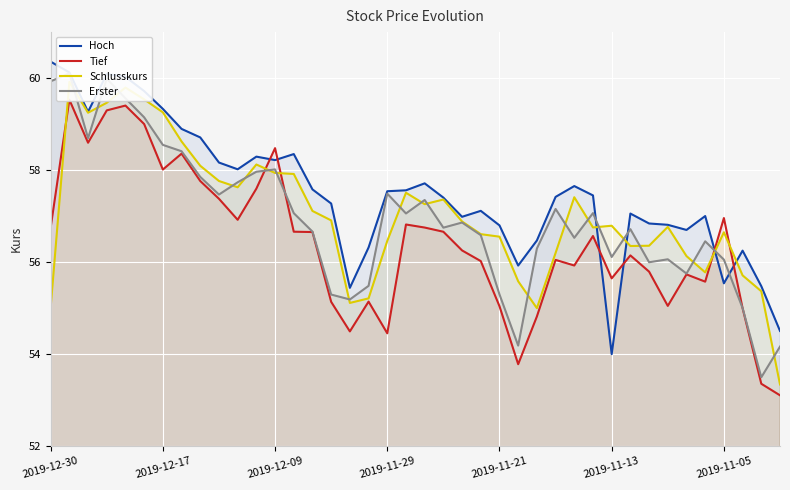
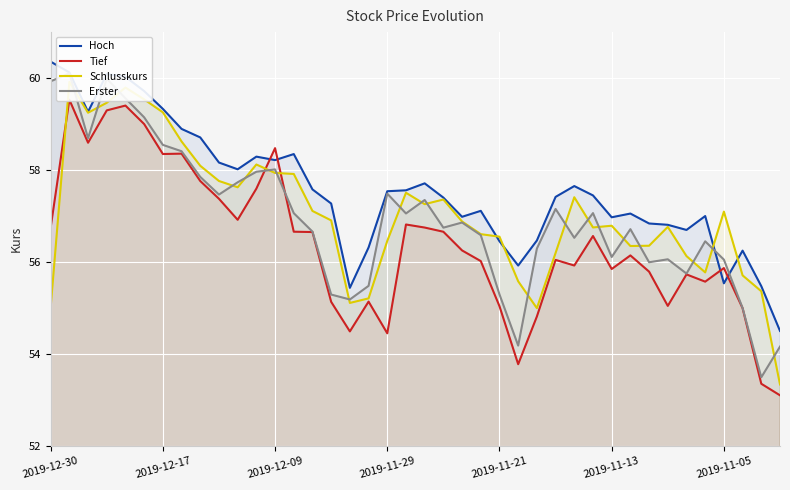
  {
    "Hoch": {
      "2019-12-30": 60.4,
      "2019-12-17": 59.3,
      "2019-12-09": 58.2,
-     "2019-11-21": 56.8,
-     "2019-11-13": 54.0,
+     "2019-11-21": 56.5,
+     "2019-11-13": 57.0,
      "2019-11-05": 55.5
    },
    "Tief": {
      "2019-12-30": 56.7,
-     "2019-12-17": 58.0,
+     "2019-12-17": 58.3,
      "2019-12-09": 58.5,
      "2019-11-29": 54.4,
      "2019-11-21": 55.0,
-     "2019-11-13": 55.6,
-     "2019-11-05": 57.0
+     "2019-11-13": 55.8,
+     "2019-11-05": 55.9
    },
    "Schlusskurs": {
      "2019-12-30": 55.0,
      "2019-12-17": 59.3,
      "2019-12-09": 57.9,
      "2019-11-29": 56.5,
      "2019-11-21": 56.5,
      "2019-11-13": 56.8,
-     "2019-11-05": 56.6
+     "2019-11-05": 57.1
    },
    "Erster": {
      "2019-12-30": 59.9,
      "2019-12-17": 58.5,
      "2019-12-09": 58.0,
      "2019-11-21": 55.3,
      "2019-11-13": 56.1,
      "2019-11-05": 56.1
    }
  }
